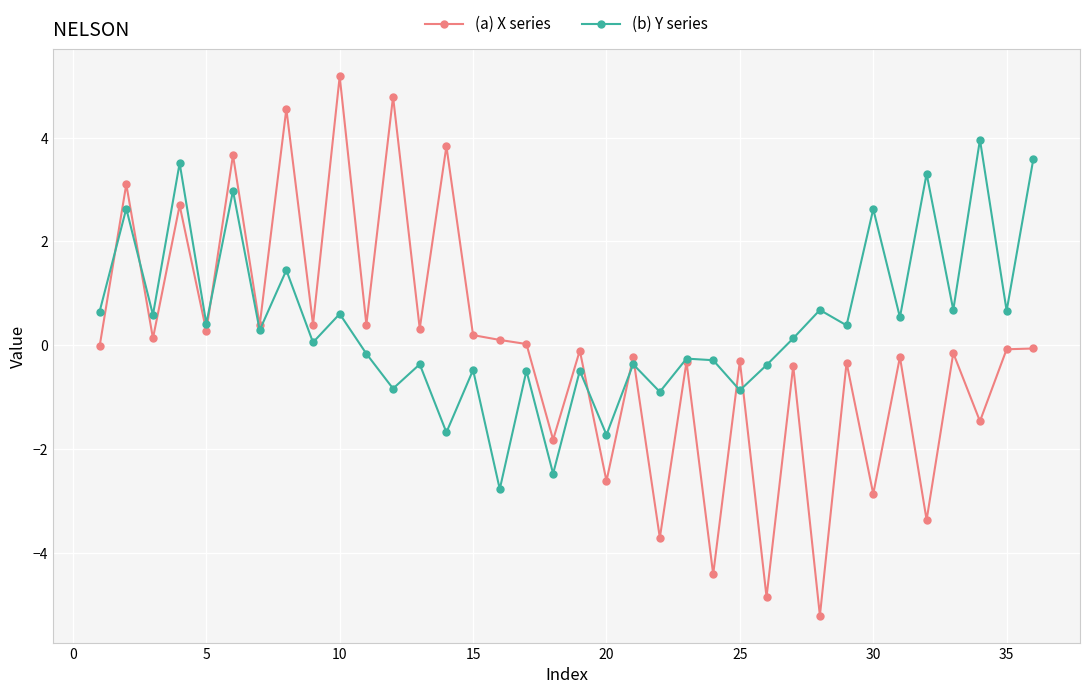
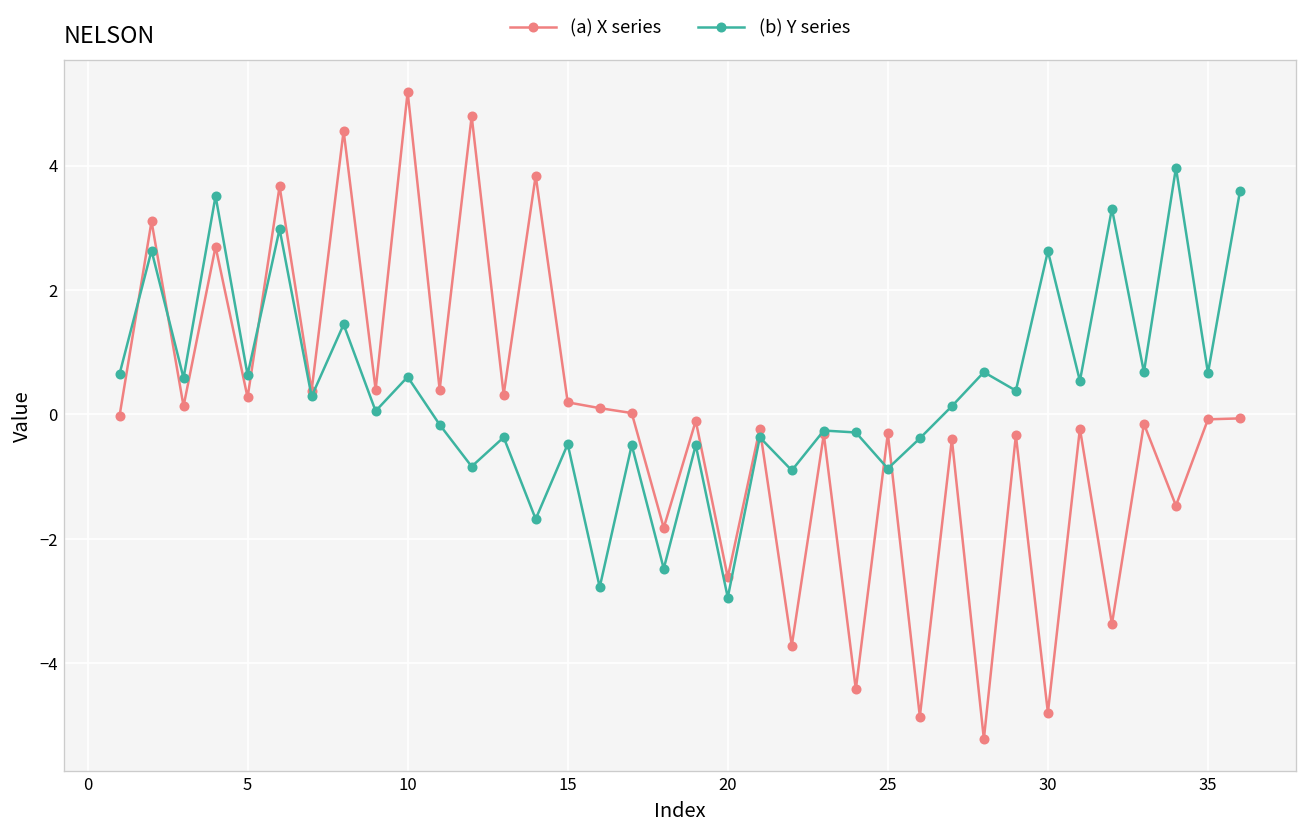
  {
    "(a) X series": {
      "5": 0.3,
      "10": 5.2,
      "15": 0.2,
      "20": -2.6,
      "25": -0.3,
-     "30": -2.9,
+     "30": -4.8,
      "35": -0.1
    },
    "(b) Y series": {
-     "5": 0.4,
+     "5": 0.6,
      "10": 0.6,
      "15": -0.5,
-     "20": -1.7,
+     "20": -2.9,
      "25": -0.9,
      "30": 2.6,
      "35": 0.7
    }
  }
